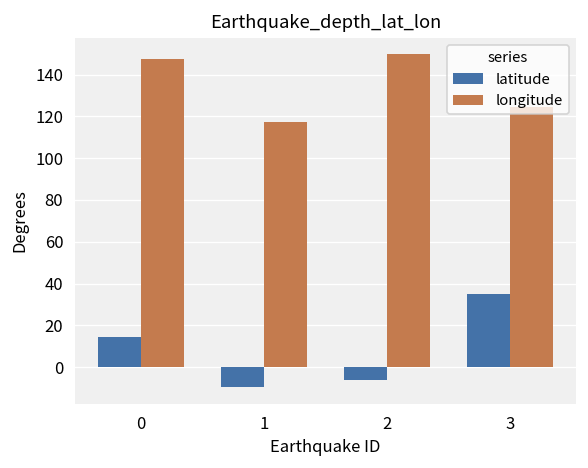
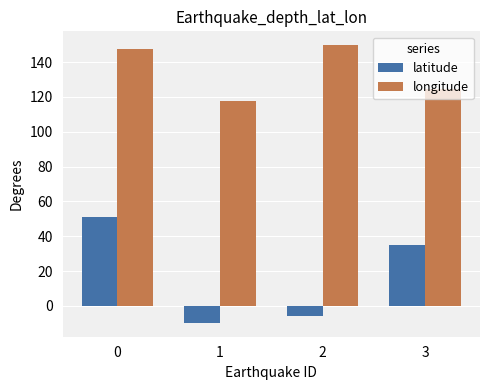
  {
    "latitude": {
-     "0": 14,
+     "0": 51,
      "1": -10,
      "2": -6,
      "3": 35
    },
    "longitude": {
      "0": 147,
      "1": 118,
      "2": 150
    }
  }
